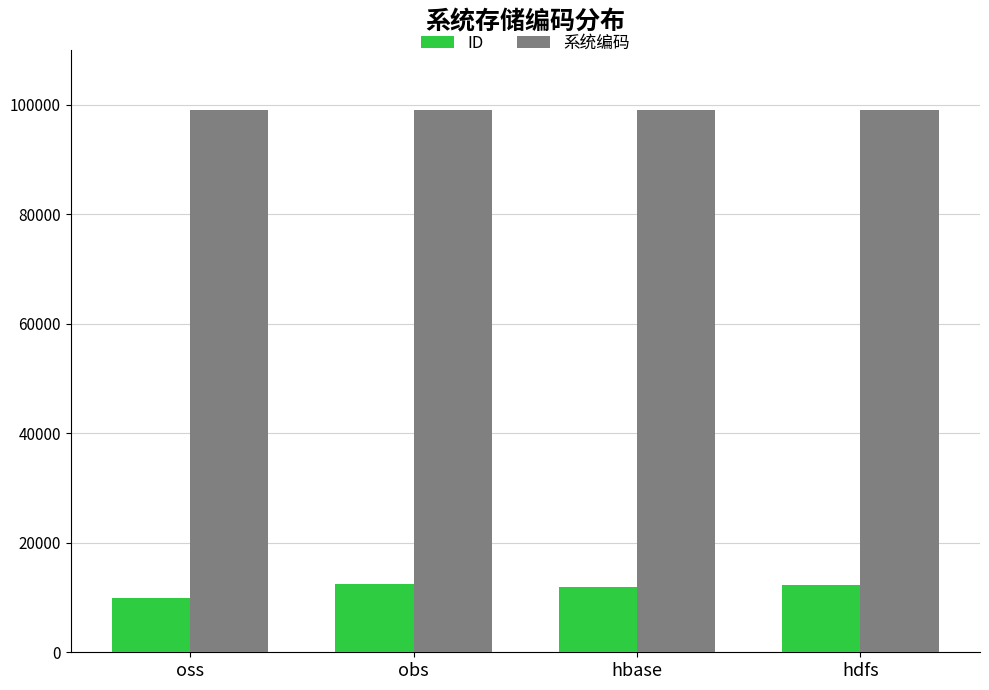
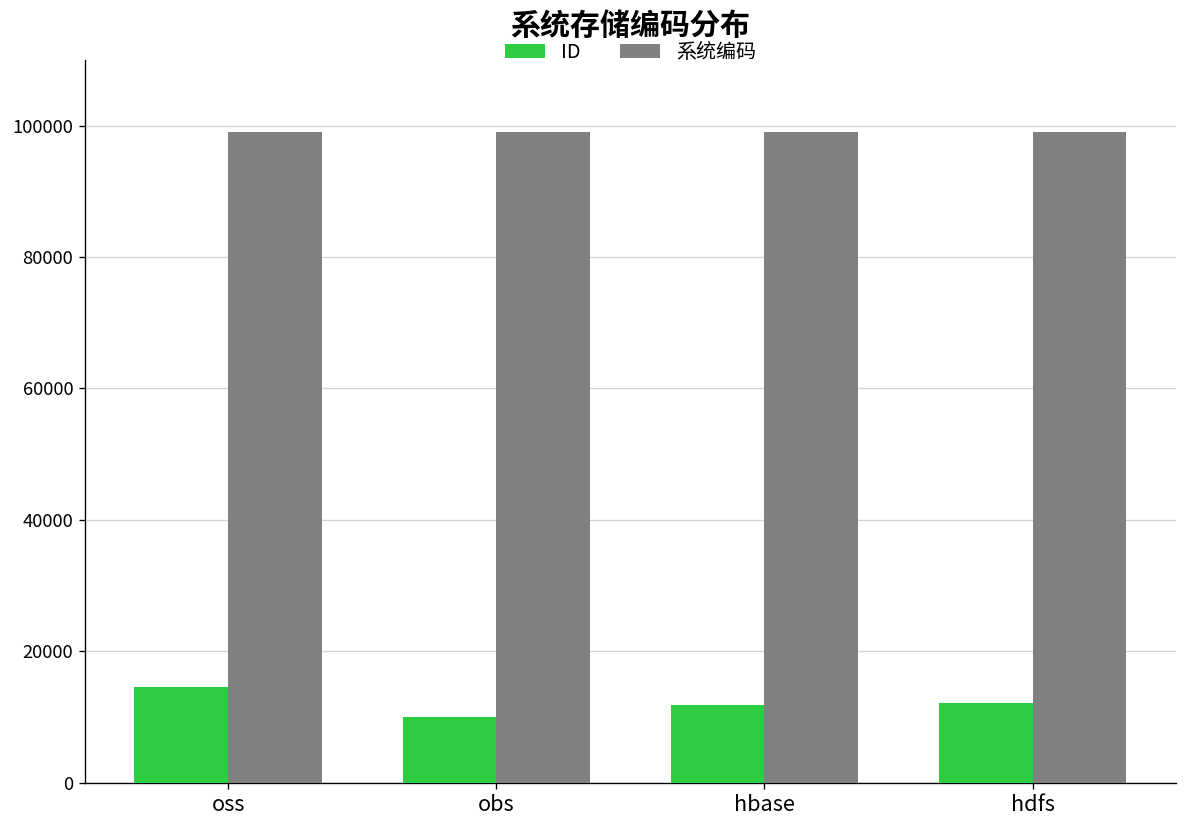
  {
    "ID": {
-     "oss": 10000,
-     "obs": 12000,
+     "oss": 15000,
+     "obs": 10000,
      "hbase": 12000,
      "hdfs": 12000
    },
    "系统编码": {
      "oss": 99000,
      "obs": 99000,
      "hbase": 99000,
      "hdfs": 99000
    }
  }
